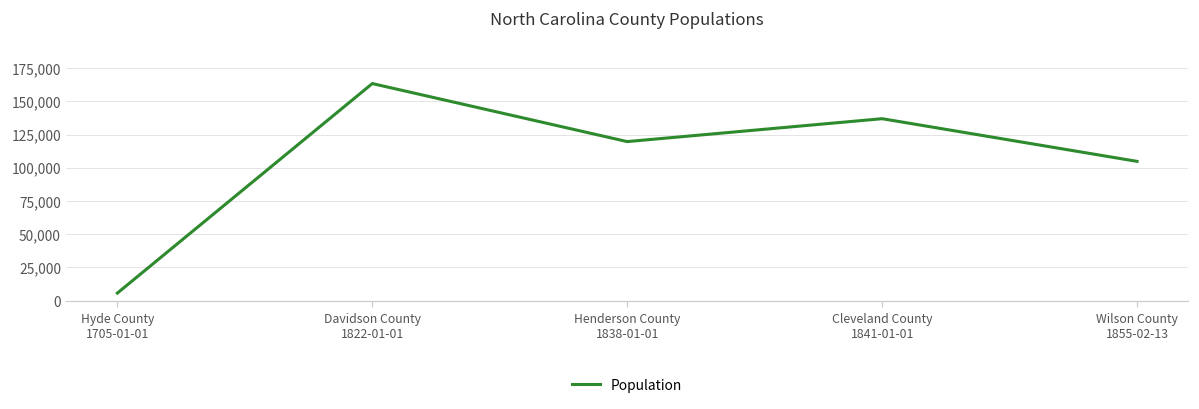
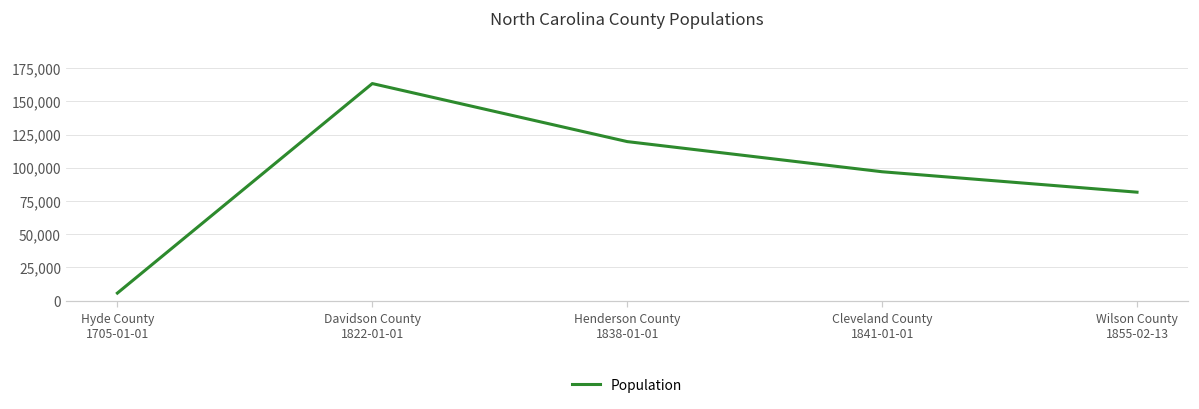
  {
    "Hyde County 1705-01-01": "6,000",
    "Davidson County 1822-01-01": "163,000",
    "Henderson County 1838-01-01": "120,000",
-   "Cleveland County 1841-01-01": "137,000",
-   "Wilson County 1855-02-13": "105,000"
+   "Cleveland County 1841-01-01": "97,000",
+   "Wilson County 1855-02-13": "82,000"
  }
